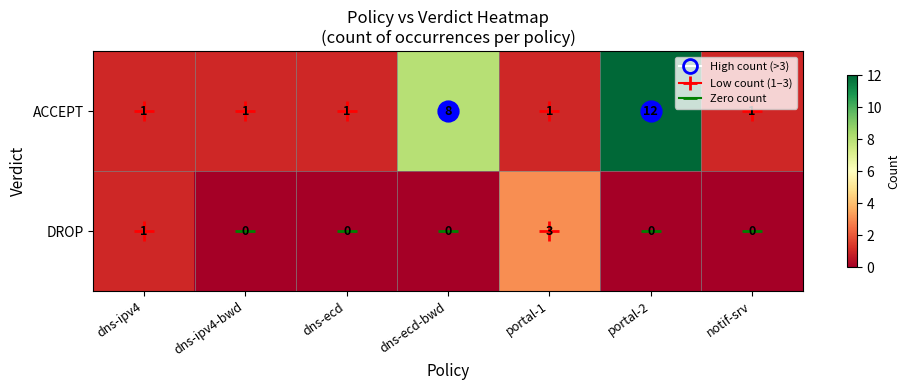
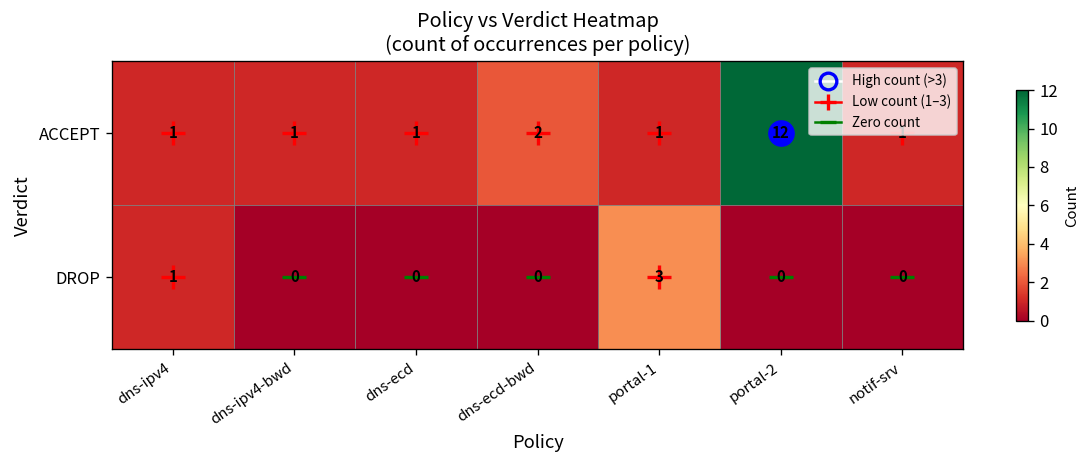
  {
    "ACCEPT": {
-     "dns-ecd-bwd": 8
+     "dns-ecd-bwd": 2
    }
  }
